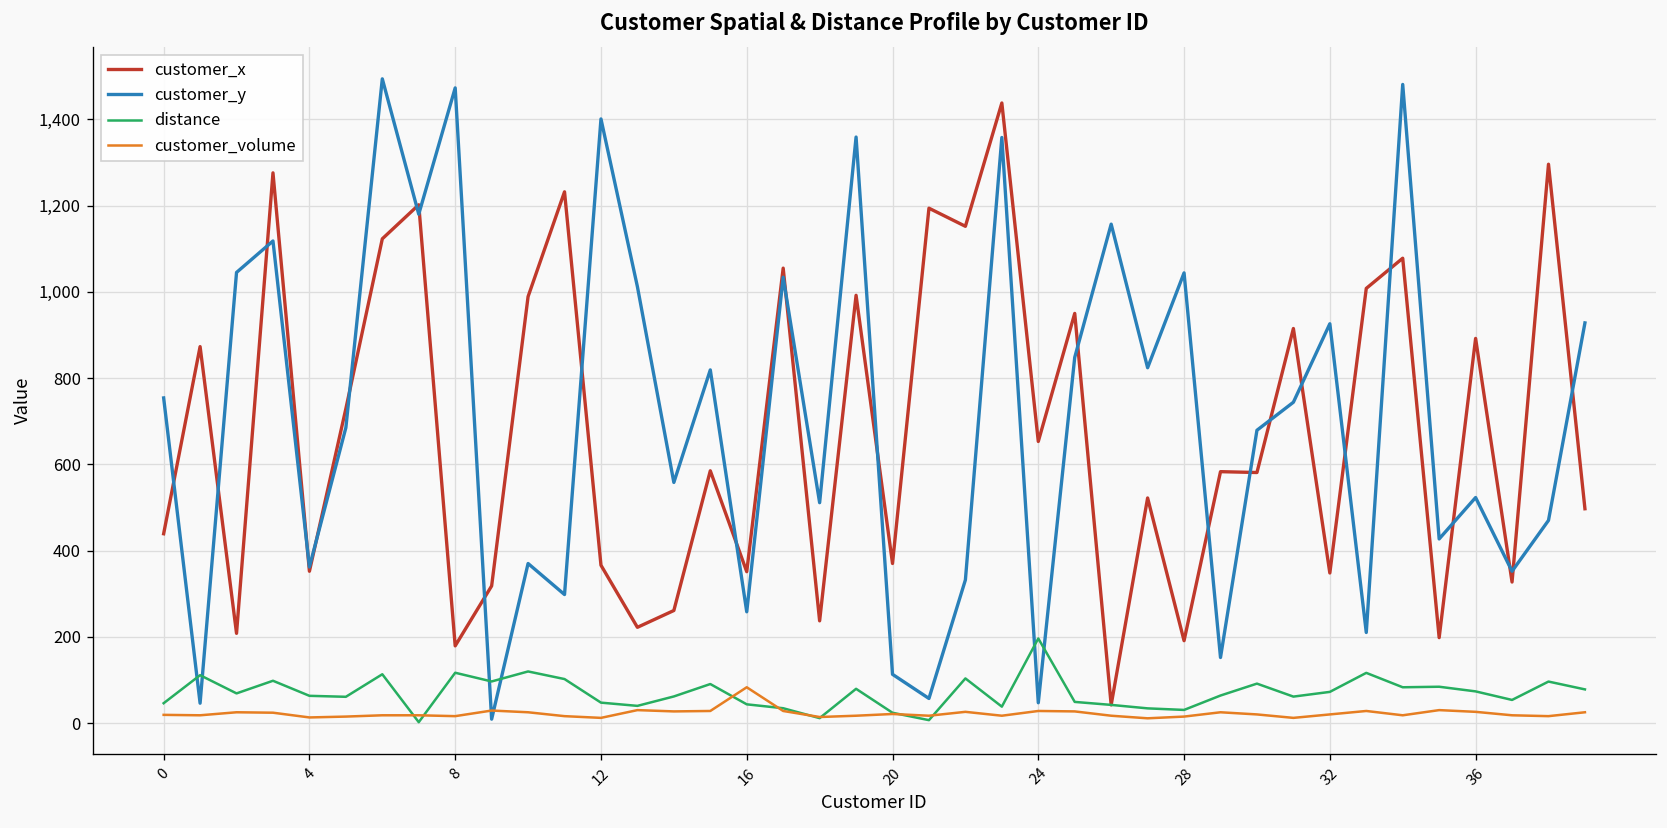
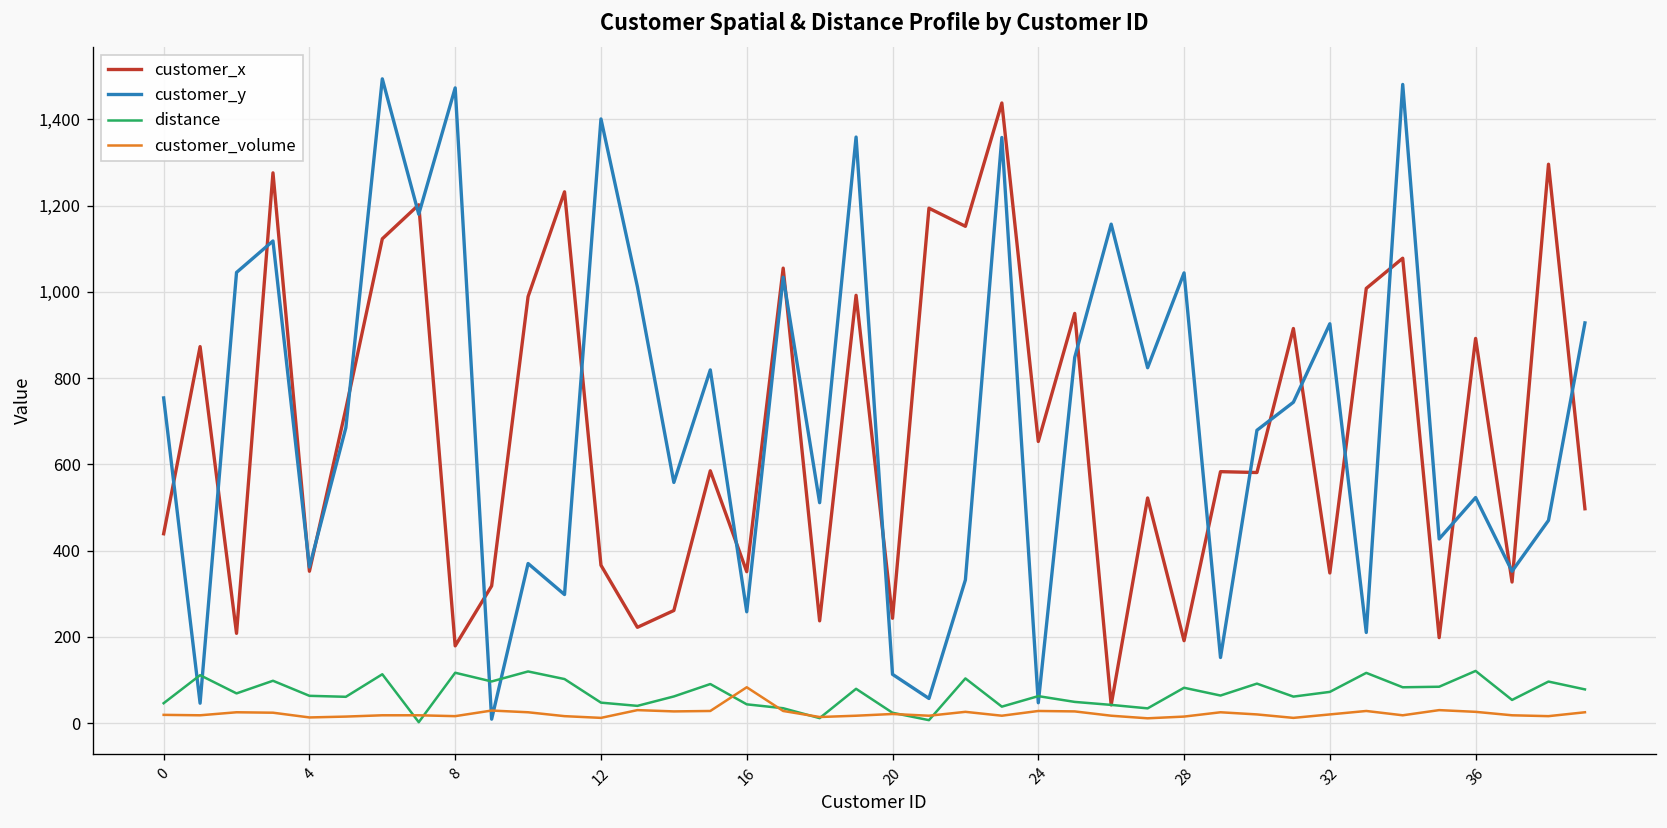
  {
    "customer_x": {
      "0": "440",
      "4": "350",
      "8": "180",
      "12": "370",
      "16": "350",
-     "20": "370",
+     "20": "240",
      "24": "650",
      "28": "190",
      "32": "350",
      "36": "890"
    },
    "customer_y": {
      "0": "750",
      "4": "360",
      "8": "1,470",
      "12": "1,400",
      "16": "260",
      "20": "110",
      "24": "50",
      "28": "1,040",
      "32": "930",
      "36": "520"
    },
    "distance": {
      "0": "50",
      "4": "60",
      "8": "120",
      "12": "50",
      "16": "40",
-     "24": "200",
-     "28": "30",
+     "24": "60",
+     "28": "80",
      "32": "70",
-     "36": "70"
+     "36": "120"
    },
    "customer_volume": {
      "0": "20",
      "4": "10",
      "8": "20",
      "12": "10",
      "16": "80",
      "24": "30",
      "28": "20",
      "32": "20",
      "36": "30"
    }
  }
